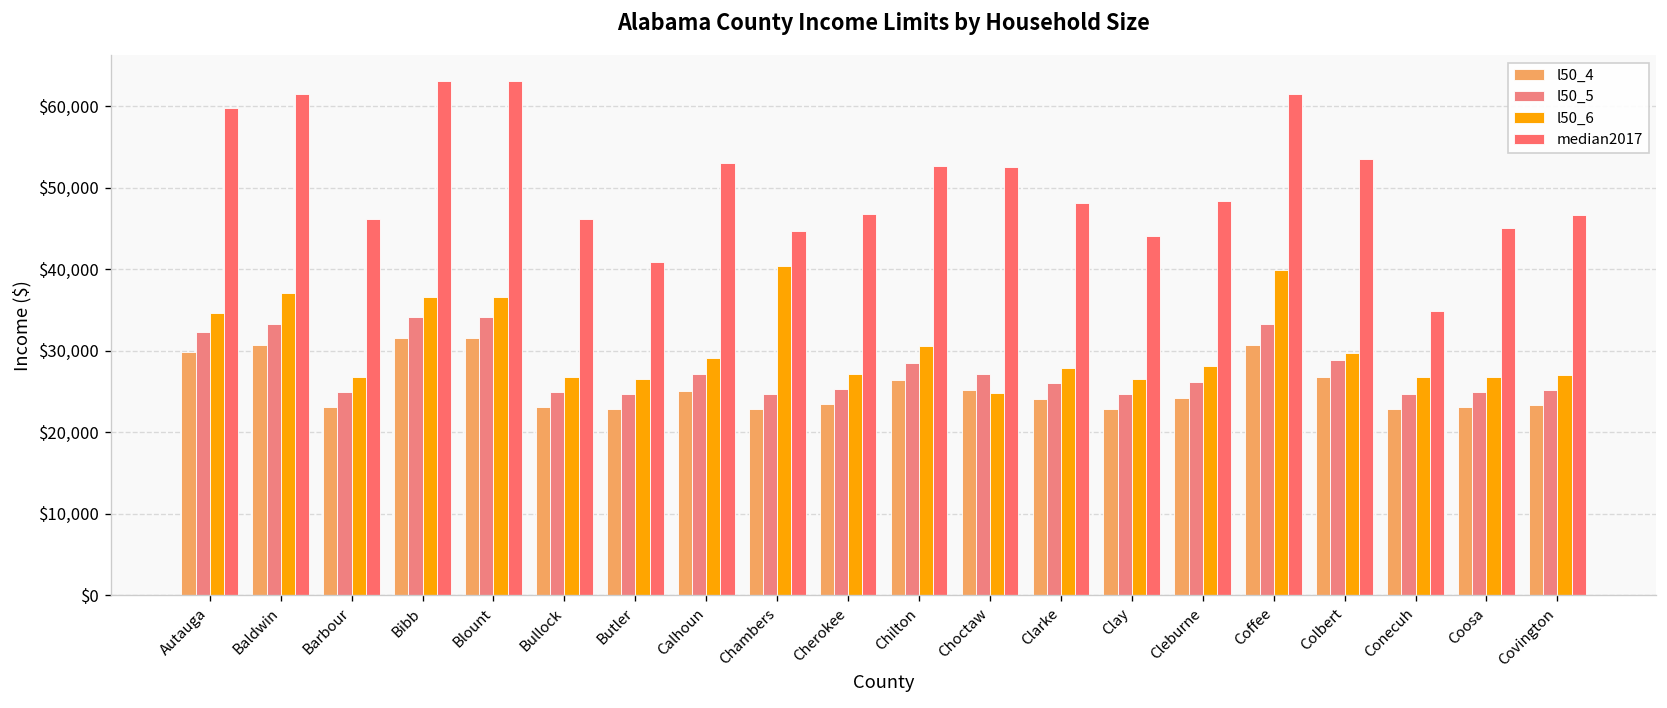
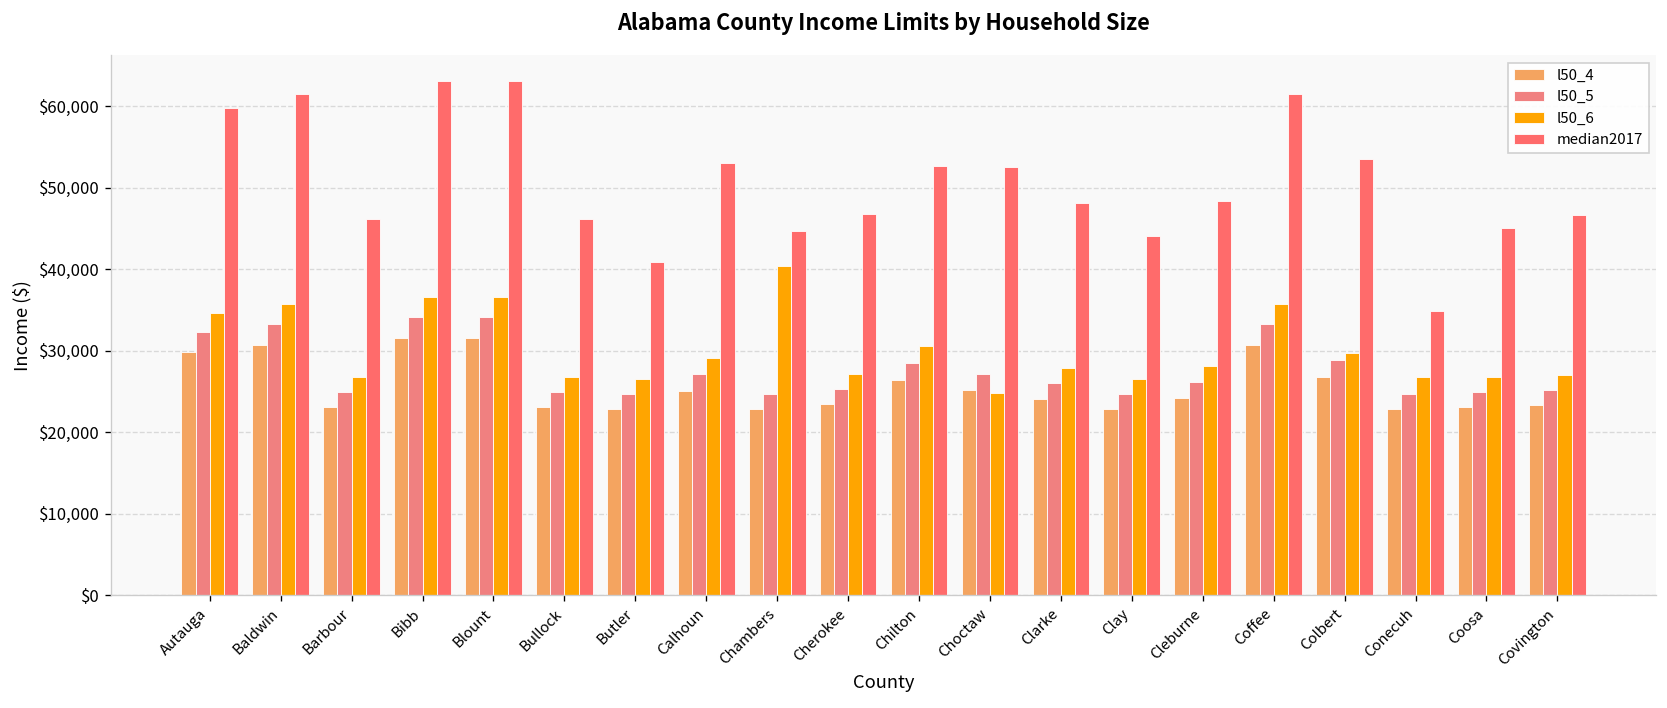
  {
    "l50_6": {
      "Autauga": "$35,000",
-     "Baldwin": "$37,000",
+     "Baldwin": "$36,000",
      "Barbour": "$27,000",
      "Bibb": "$37,000",
      "Blount": "$37,000",
      "Bullock": "$27,000",
      "Butler": "$27,000",
      "Calhoun": "$29,000",
      "Chambers": "$40,000",
      "Cherokee": "$27,000",
      "Chilton": "$31,000",
      "Choctaw": "$25,000",
      "Clarke": "$28,000",
      "Clay": "$27,000",
      "Cleburne": "$28,000",
-     "Coffee": "$40,000",
+     "Coffee": "$36,000",
      "Colbert": "$30,000",
      "Conecuh": "$27,000",
      "Coosa": "$27,000",
      "Covington": "$27,000"
    }
  }
